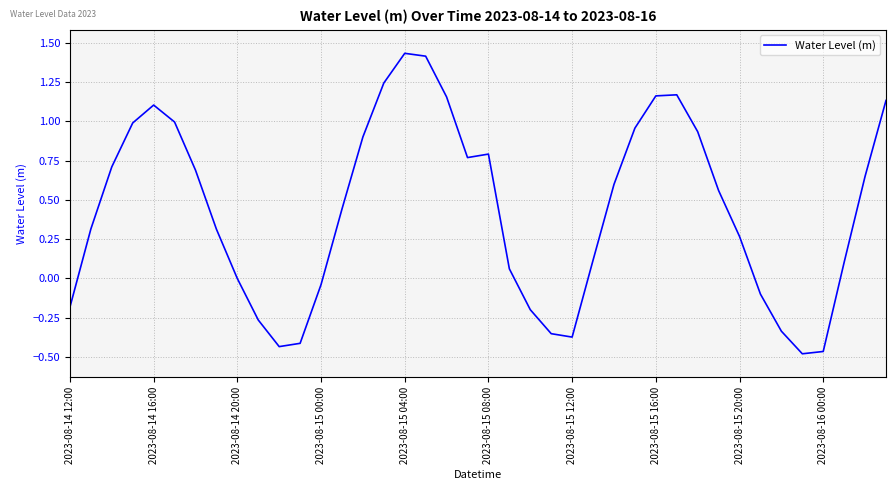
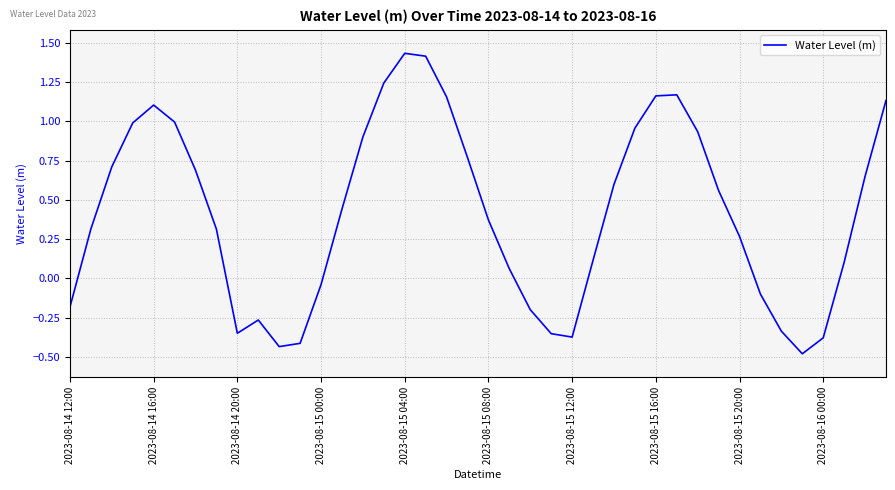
  {
    "2023-08-14 12:00": -0.18,
    "2023-08-14 16:00": 1.10,
-   "2023-08-14 20:00": 0.00,
+   "2023-08-14 20:00": -0.35,
    "2023-08-15 00:00": -0.04,
    "2023-08-15 04:00": 1.43,
-   "2023-08-15 08:00": 0.79,
+   "2023-08-15 08:00": 0.37,
    "2023-08-15 12:00": -0.37,
    "2023-08-15 16:00": 1.16,
    "2023-08-15 20:00": 0.27,
-   "2023-08-16 00:00": -0.46
+   "2023-08-16 00:00": -0.38
  }
